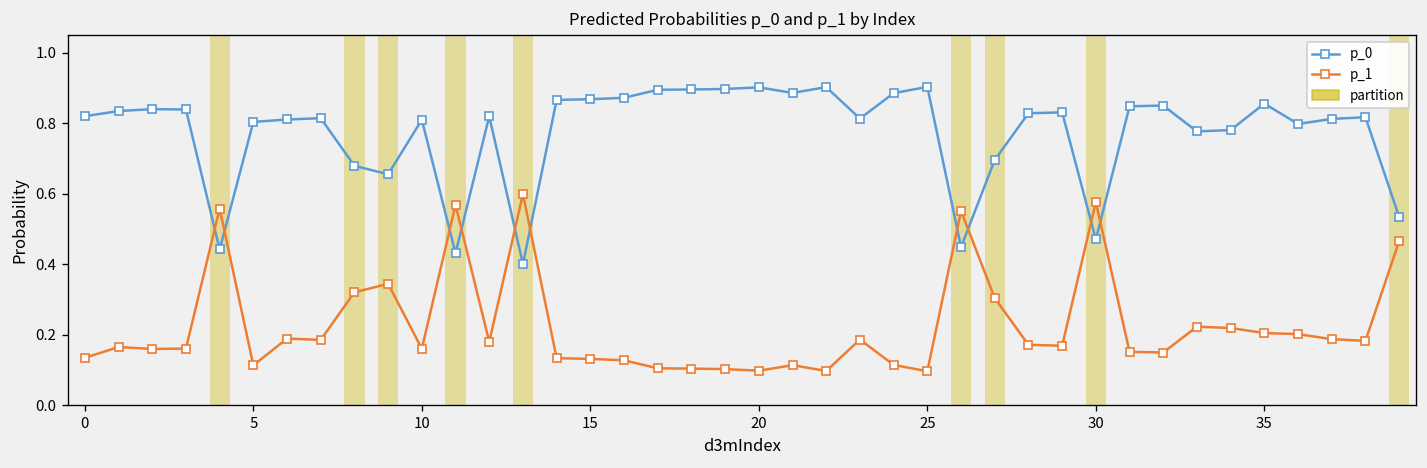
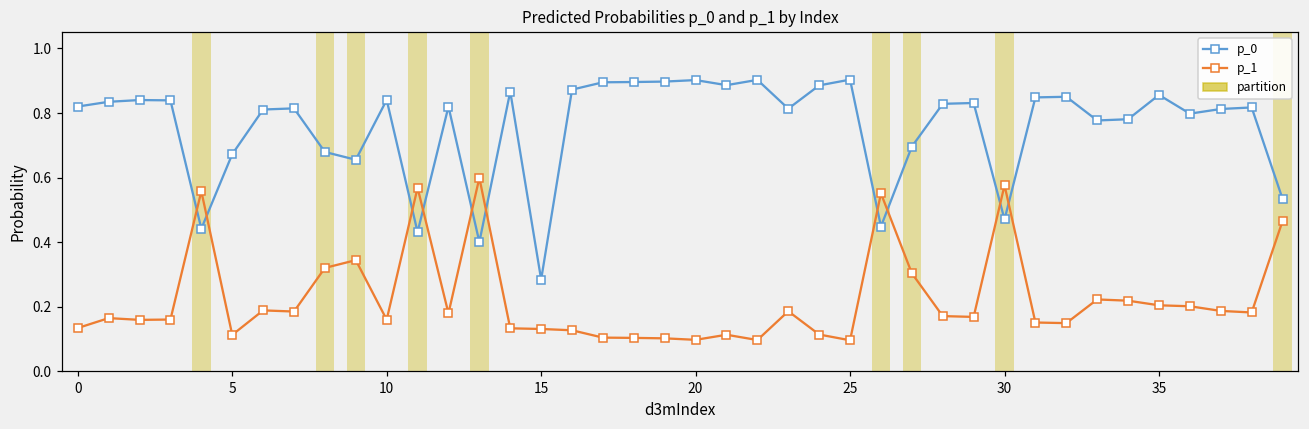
  {
    "p_0": {
      "0": 0.82,
-     "5": 0.80,
-     "10": 0.81,
-     "15": 0.87,
+     "5": 0.67,
+     "10": 0.84,
+     "15": 0.28,
      "20": 0.90,
      "25": 0.90,
      "30": 0.47,
      "35": 0.86
    },
    "p_1": {
      "0": 0.13,
      "5": 0.11,
      "10": 0.16,
      "15": 0.13,
      "20": 0.10,
      "25": 0.10,
      "30": 0.58,
      "35": 0.20
    }
  }
